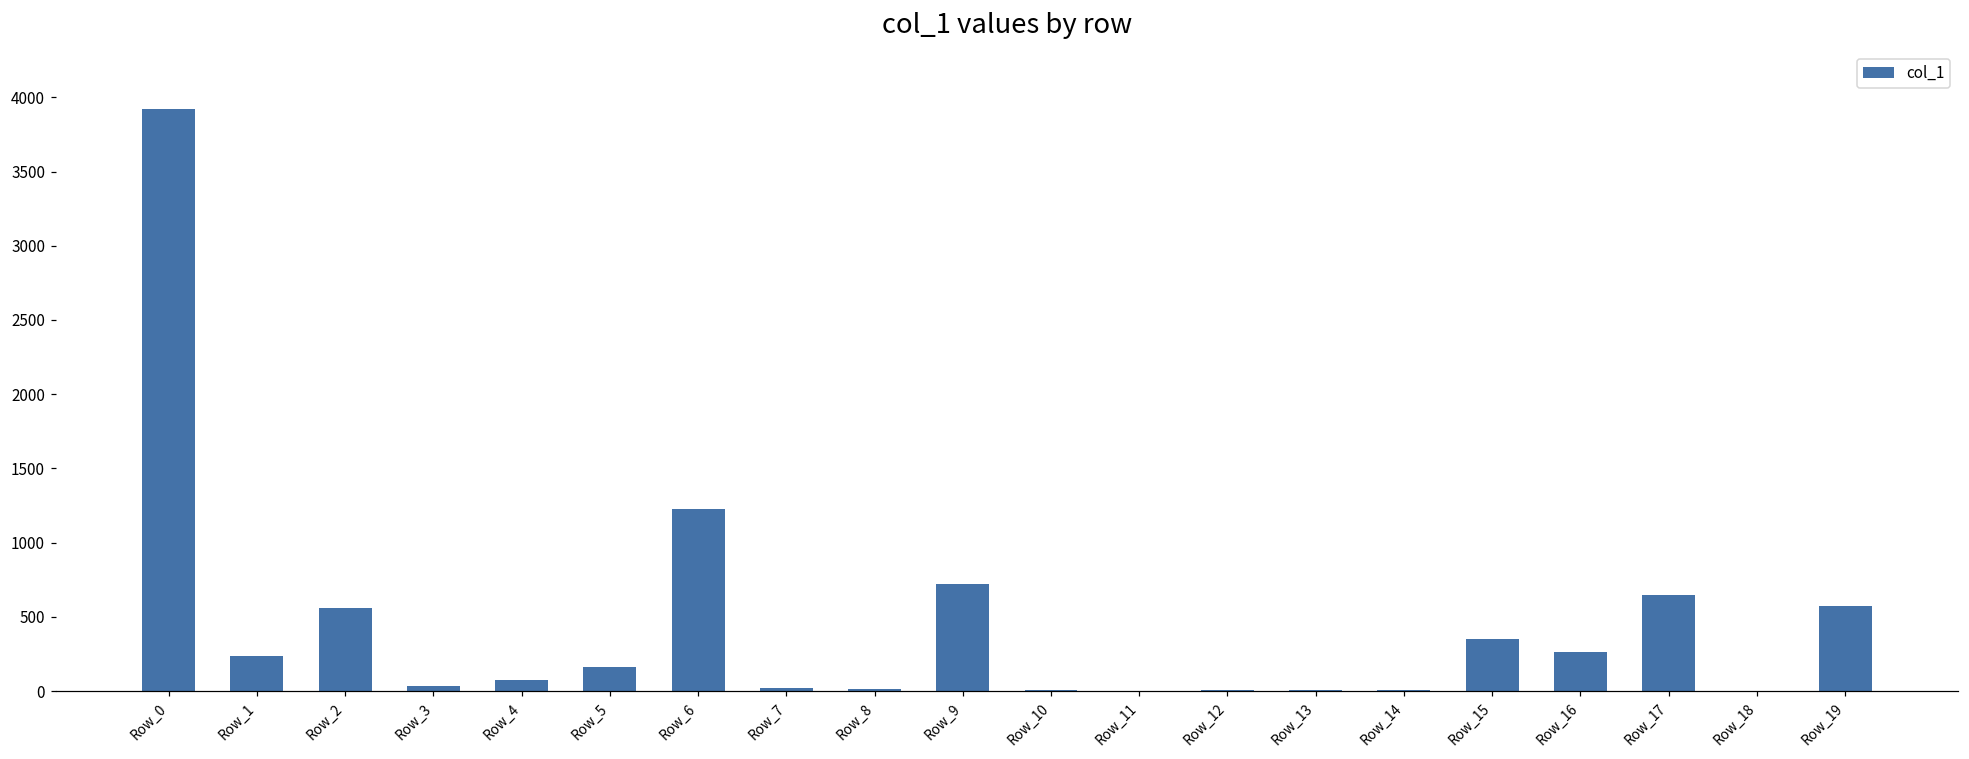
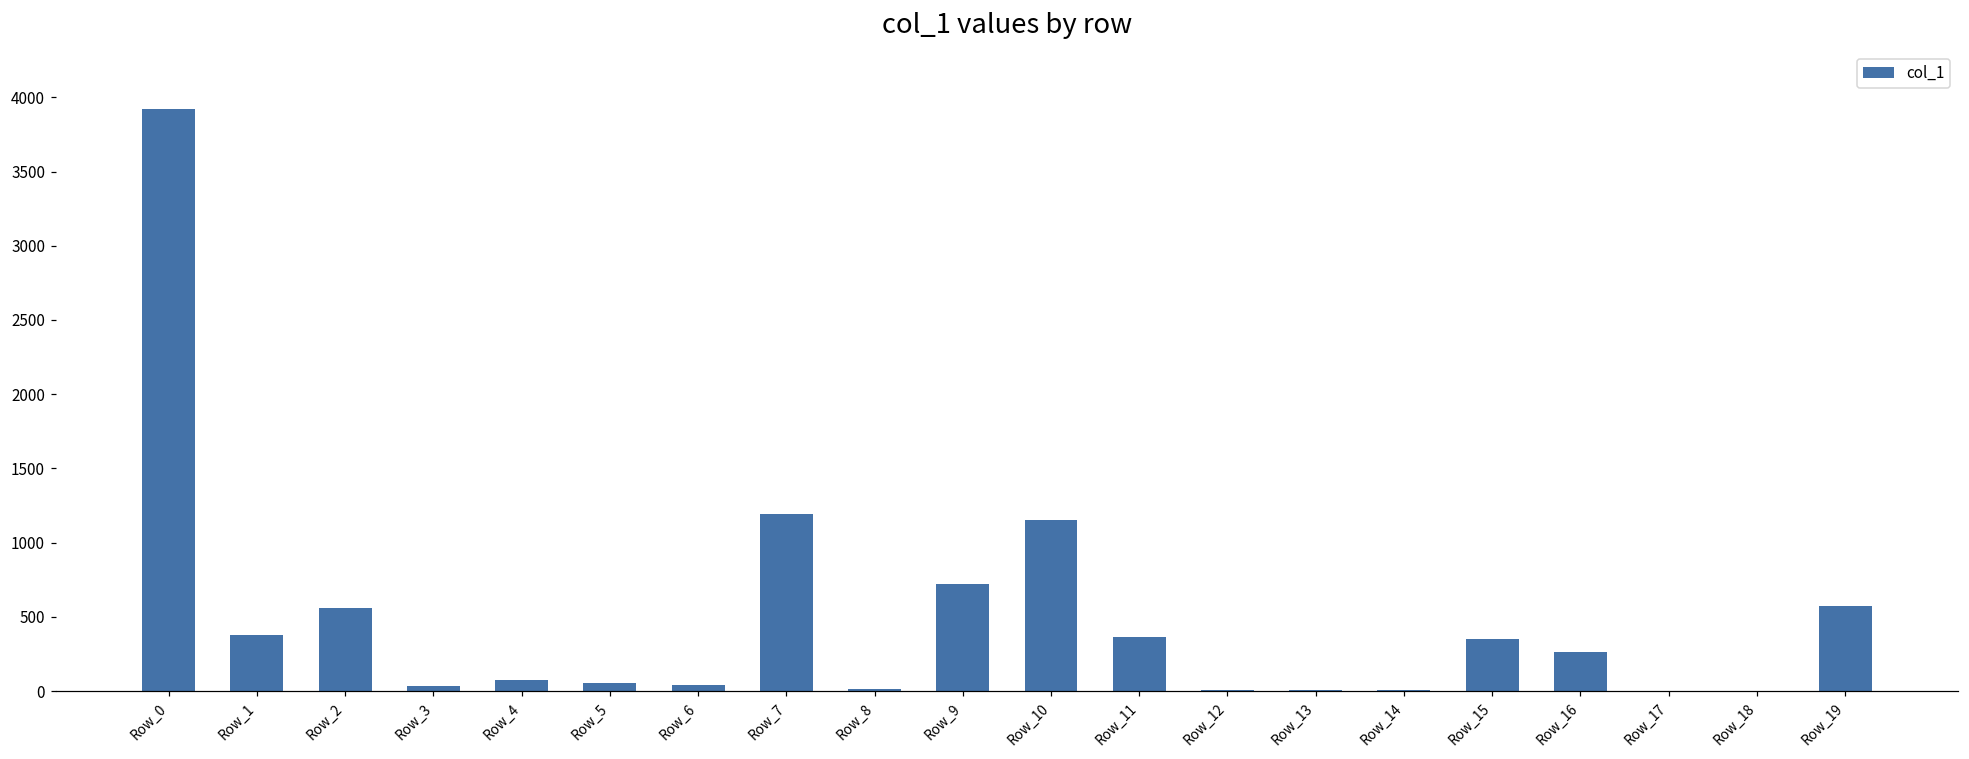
  {
    "Row_0": 3920,
-   "Row_1": 230,
+   "Row_1": 380,
    "Row_2": 560,
    "Row_3": 40,
    "Row_4": 80,
-   "Row_5": 160,
-   "Row_6": 1230,
-   "Row_7": 20,
+   "Row_5": 60,
+   "Row_6": 40,
+   "Row_7": 1200,
    "Row_9": 720,
-   "Row_10": 10,
-   "Row_11": 0,
+   "Row_10": 1150,
+   "Row_11": 370,
    "Row_15": 350,
    "Row_16": 270,
-   "Row_17": 650,
+   "Row_17": 0,
    "Row_19": 580
  }
